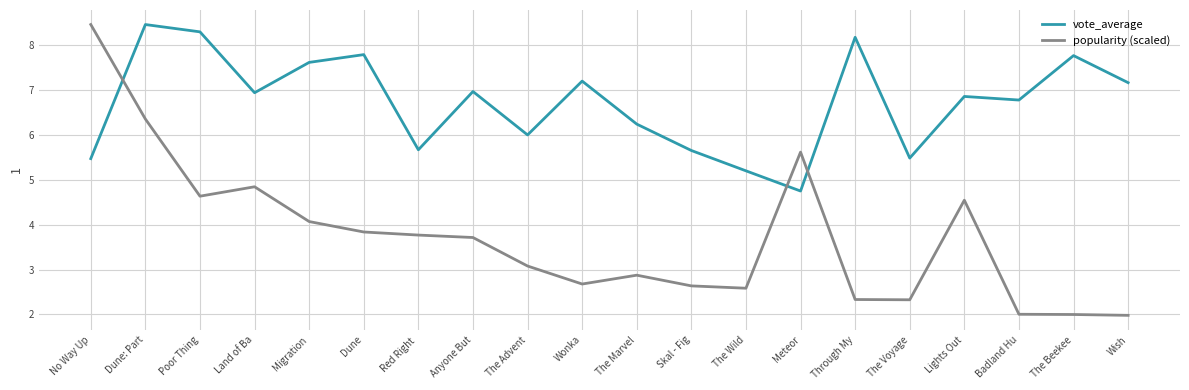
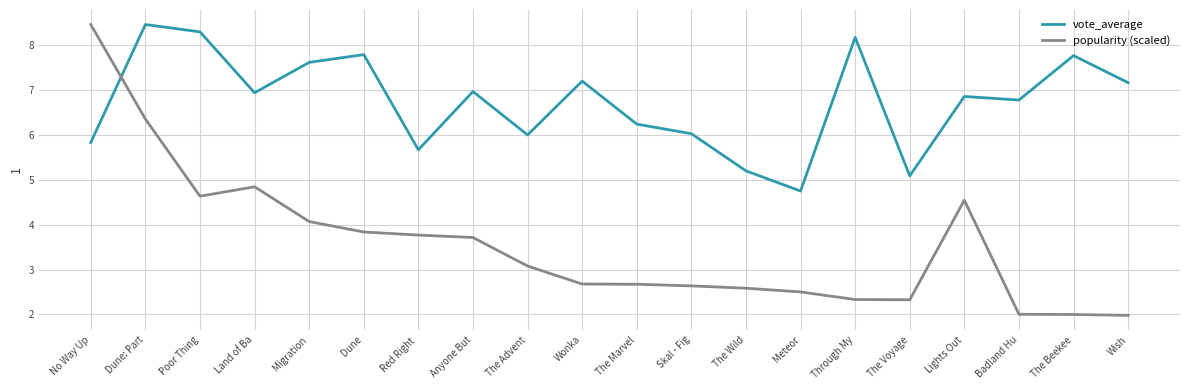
  {
    "vote_average": {
-     "No Way Up": 5.5,
+     "No Way Up": 5.8,
      "Dune: Part": 8.5,
      "Poor Thing": 8.3,
      "Land of Ba": 6.9,
      "Migration": 7.6,
      "Dune": 7.8,
      "Red Right": 5.7,
      "Anyone But": 7.0,
      "The Advent": 6.0,
      "Wonka": 7.2,
      "The Marvel": 6.2,
-     "Skal - Fig": 5.7,
+     "Skal - Fig": 6.0,
      "The Wild": 5.2,
      "Meteor": 4.8,
      "Through My": 8.2,
-     "The Voyage": 5.5,
+     "The Voyage": 5.1,
      "Lights Out": 6.9,
      "Badland Hu": 6.8,
      "The Beekee": 7.8,
      "Wish": 7.2
    },
    "popularity (scaled)": {
      "No Way Up": 8.5,
      "Dune: Part": 6.4,
      "Poor Thing": 4.6,
      "Land of Ba": 4.8,
      "Migration": 4.1,
      "Dune": 3.8,
      "Red Right": 3.8,
      "Anyone But": 3.7,
      "The Advent": 3.1,
      "Wonka": 2.7,
-     "The Marvel": 2.9,
+     "The Marvel": 2.7,
      "Skal - Fig": 2.6,
      "The Wild": 2.6,
-     "Meteor": 5.6,
+     "Meteor": 2.5,
      "Through My": 2.3,
      "The Voyage": 2.3,
      "Lights Out": 4.5,
      "Badland Hu": 2.0,
      "The Beekee": 2.0,
      "Wish": 2.0
    }
  }
